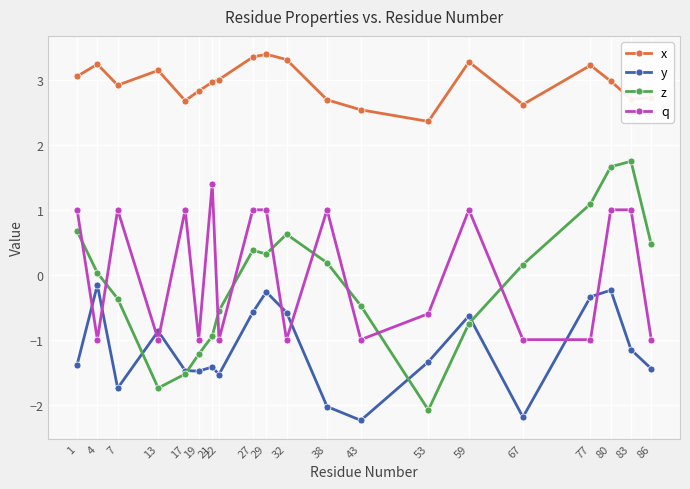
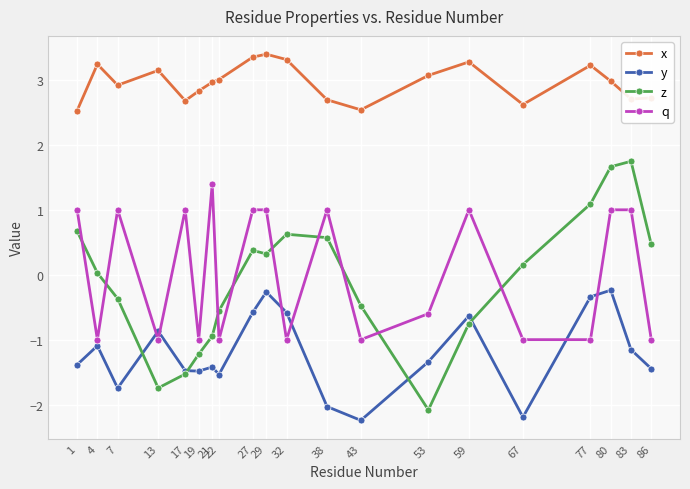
  {
    "x": {
-     "1": 3.1,
+     "1": 2.5,
      "4": 3.2,
      "7": 2.9,
      "13": 3.1,
      "17": 2.7,
      "19": 2.8,
      "21": 3.0,
      "22": 3.0,
      "27": 3.4,
      "29": 3.4,
      "32": 3.3,
      "38": 2.7,
      "43": 2.5,
-     "53": 2.4,
+     "53": 3.1,
      "59": 3.3,
      "67": 2.6,
      "77": 3.2,
      "80": 3.0
    },
    "y": {
      "1": -1.4,
-     "4": -0.2,
+     "4": -1.1,
      "7": -1.7,
      "13": -0.9,
      "17": -1.5,
      "19": -1.5,
      "21": -1.4,
      "22": -1.5,
      "27": -0.6,
      "29": -0.3,
      "32": -0.6,
      "38": -2.0,
      "43": -2.2,
      "53": -1.3,
      "59": -0.6,
      "67": -2.2,
      "77": -0.3,
      "80": -0.2,
      "83": -1.2,
      "86": -1.4
    },
    "z": {
      "1": 0.7,
      "4": 0.0,
      "7": -0.4,
      "13": -1.7,
      "17": -1.5,
      "19": -1.2,
      "21": -0.9,
      "22": -0.6,
      "27": 0.4,
      "29": 0.3,
      "32": 0.6,
-     "38": 0.2,
+     "38": 0.6,
      "43": -0.5,
      "53": -2.1,
      "59": -0.8,
      "67": 0.2,
      "77": 1.1,
      "80": 1.7,
      "83": 1.7,
      "86": 0.5
    },
    "q": {
      "1": 1.0,
      "4": -1.0,
      "7": 1.0,
      "13": -1.0,
      "17": 1.0,
      "19": -1.0,
      "21": 1.4,
      "22": -1.0,
      "27": 1.0,
      "29": 1.0,
      "32": -1.0,
      "38": 1.0,
      "43": -1.0,
      "53": -0.6,
      "59": 1.0,
      "67": -1.0,
      "77": -1.0,
      "80": 1.0,
      "83": 1.0,
      "86": -1.0
    }
  }
